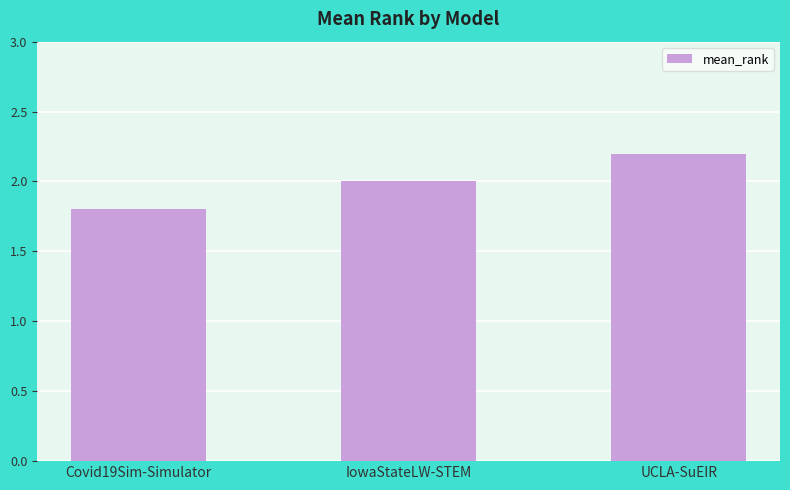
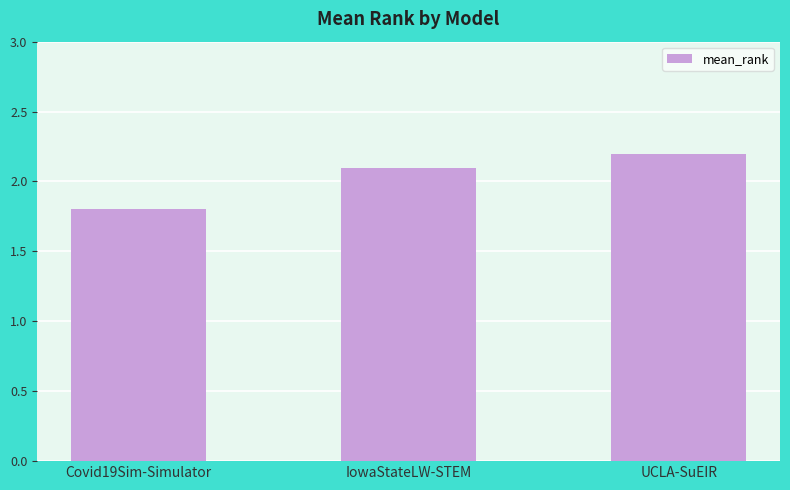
  {
    "Covid19Sim-Simulator": 1.8,
-   "IowaStateLW-STEM": 2.0,
+   "IowaStateLW-STEM": 2.1,
    "UCLA-SuEIR": 2.2
  }
